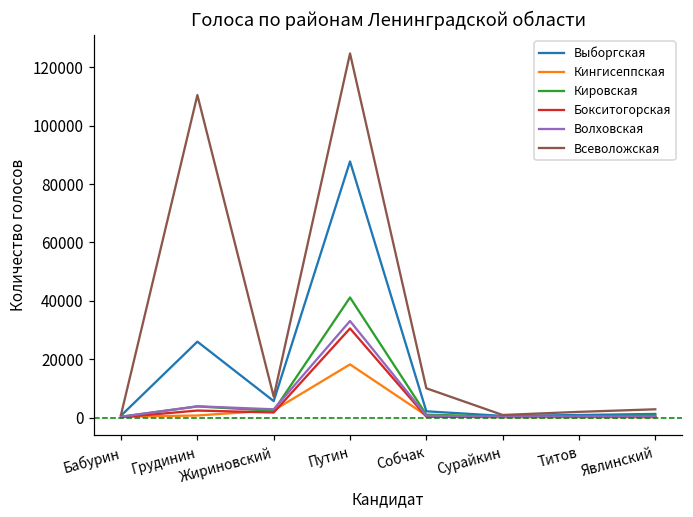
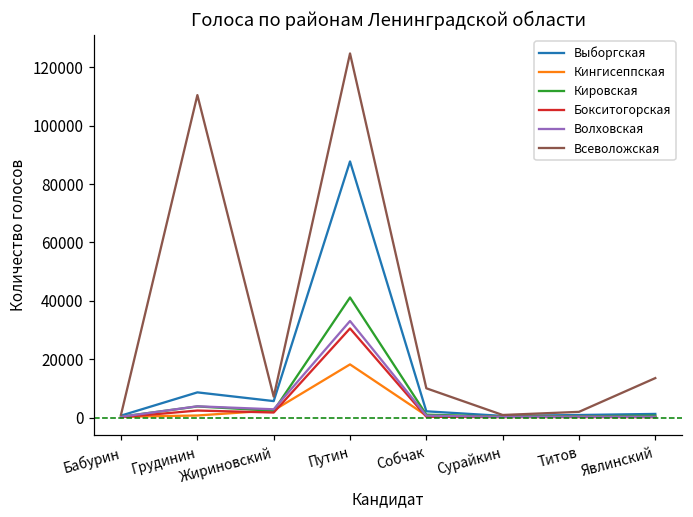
  {
    "Выборгская": {
-     "Грудинин": 26000,
+     "Грудинин": 9000,
      "Жириновский": 6000,
      "Путин": 88000,
      "Собчак": 2000
    },
    "Кингисеппская": {
      "Грудинин": 1000,
      "Путин": 18000
    },
    "Кировская": {
      "Путин": 41000
    },
    "Бокситогорская": {
      "Грудинин": 2000,
      "Путин": 31000
    },
    "Волховская": {
      "Путин": 33000
    },
    "Всеволожская": {
      "Грудинин": 110000,
      "Жириновский": 7000,
      "Путин": 125000,
      "Собчак": 10000,
      "Титов": 2000,
-     "Явлинский": 3000
+     "Явлинский": 14000
    }
  }
